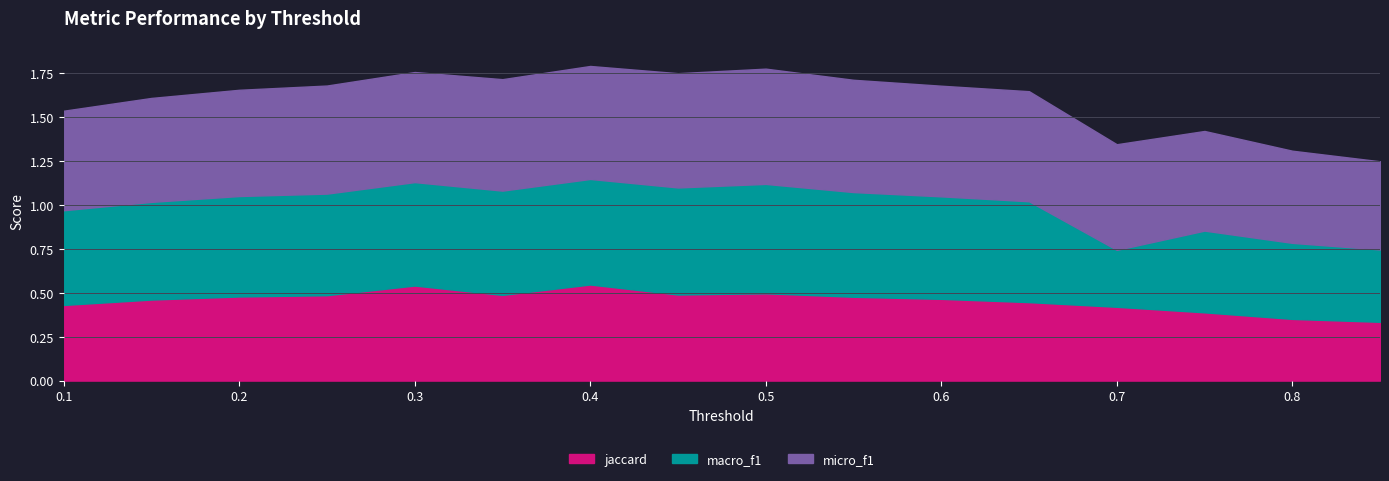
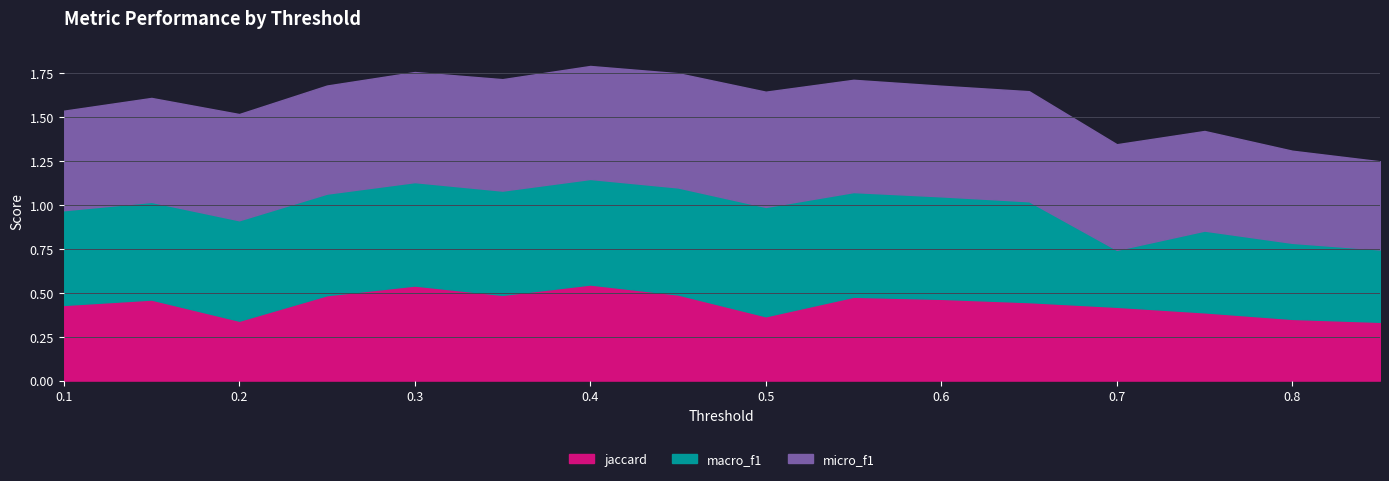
  {
    "jaccard": {
      "0.1": 0.43,
-     "0.2": 0.48,
+     "0.2": 0.34,
      "0.3": 0.54,
      "0.4": 0.55,
-     "0.5": 0.50,
+     "0.5": 0.37,
      "0.6": 0.47,
      "0.7": 0.42,
      "0.8": 0.35
    },
    "macro_f1": {
      "0.1": 0.97,
      "0.3": 1.13,
      "0.4": 1.15,
      "0.6": 1.05,
      "0.7": 0.74,
      "0.8": 0.78
    },
    "micro_f1": {
      "0.1": 0.57,
      "0.2": 0.60,
      "0.3": 0.63,
      "0.4": 0.64,
      "0.5": 0.66,
      "0.6": 0.63,
      "0.7": 0.60,
      "0.8": 0.52
    }
  }
